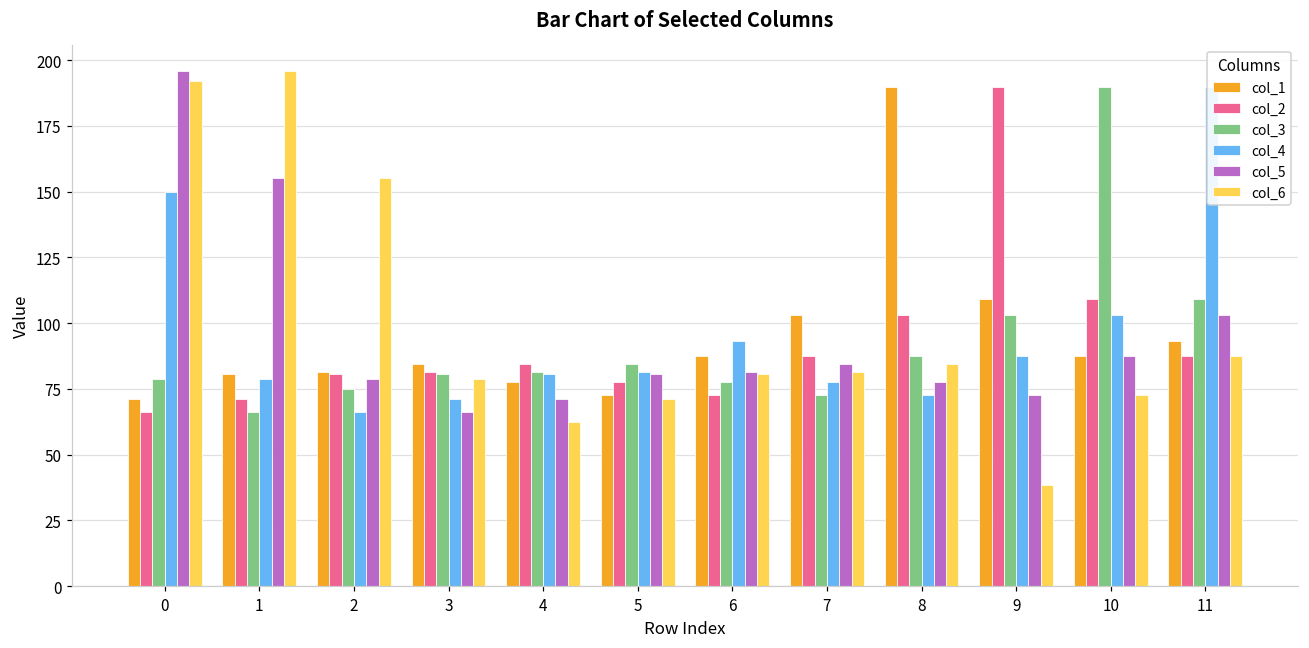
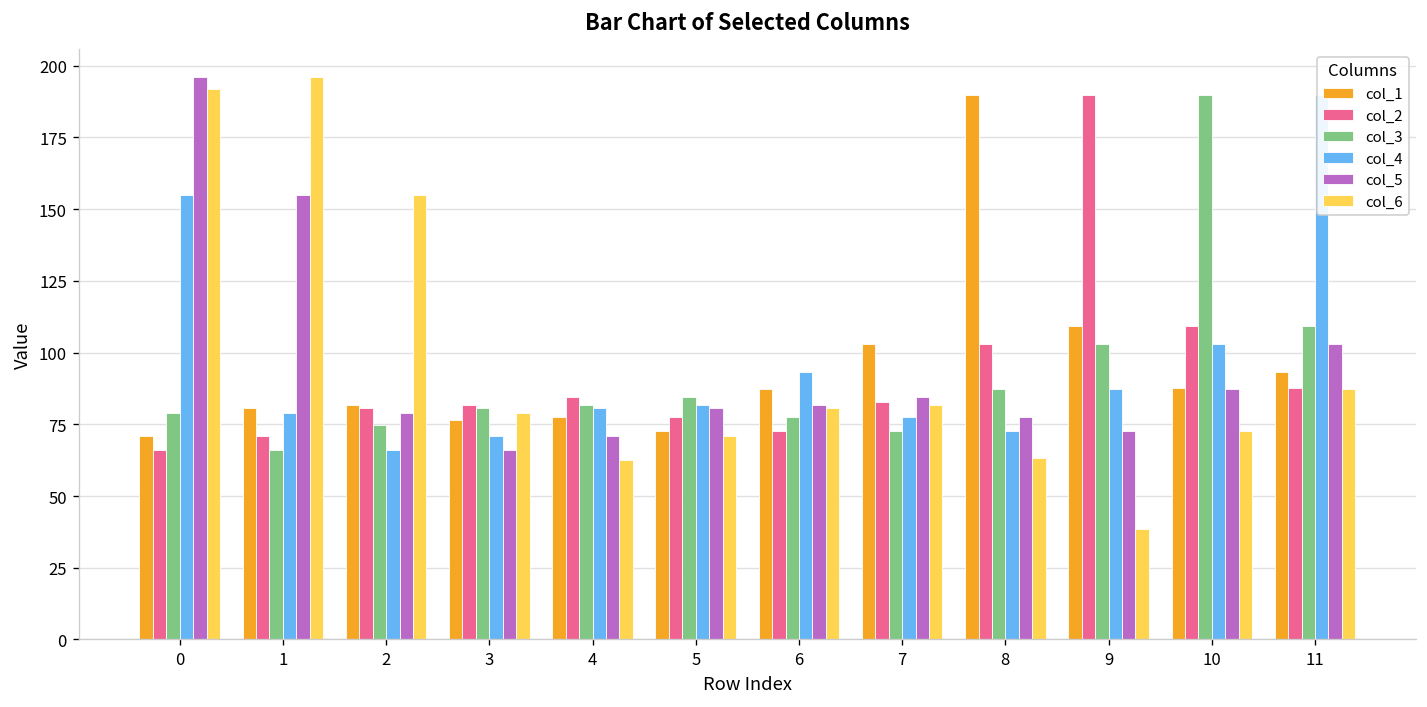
  {
    "col_1": {
      "0": 71,
      "1": 81,
      "2": 82,
-     "3": 84,
+     "3": 77,
      "4": 77,
      "5": 73,
      "6": 87,
      "7": 103,
      "8": 190,
      "9": 109,
      "10": 88,
      "11": 93
    },
    "col_2": {
      "0": 66,
      "1": 71,
      "2": 81,
      "3": 82,
      "4": 84,
      "5": 77,
      "6": 73,
-     "7": 87,
+     "7": 83,
      "8": 103,
      "9": 190,
      "10": 109,
      "11": 88
    },
    "col_3": {
      "0": 79,
      "1": 66,
      "2": 75,
      "3": 81,
      "4": 82,
      "5": 84,
      "6": 77,
      "7": 73,
      "8": 87,
      "9": 103,
      "10": 190,
      "11": 109
    },
    "col_4": {
-     "0": 150,
+     "0": 155,
      "1": 79,
      "2": 66,
      "3": 71,
      "4": 81,
      "5": 82,
      "6": 93,
      "7": 77,
      "8": 73,
      "9": 87,
      "10": 103
    },
    "col_5": {
      "0": 196,
      "1": 155,
      "2": 79,
      "3": 66,
      "4": 71,
      "5": 81,
      "6": 82,
      "7": 84,
      "8": 77,
      "9": 73,
      "10": 87,
      "11": 103
    },
    "col_6": {
      "0": 192,
      "1": 196,
      "2": 155,
      "3": 79,
      "4": 62,
      "5": 71,
      "6": 81,
      "7": 82,
-     "8": 84,
+     "8": 63,
      "9": 39,
      "10": 73,
      "11": 87
    }
  }
